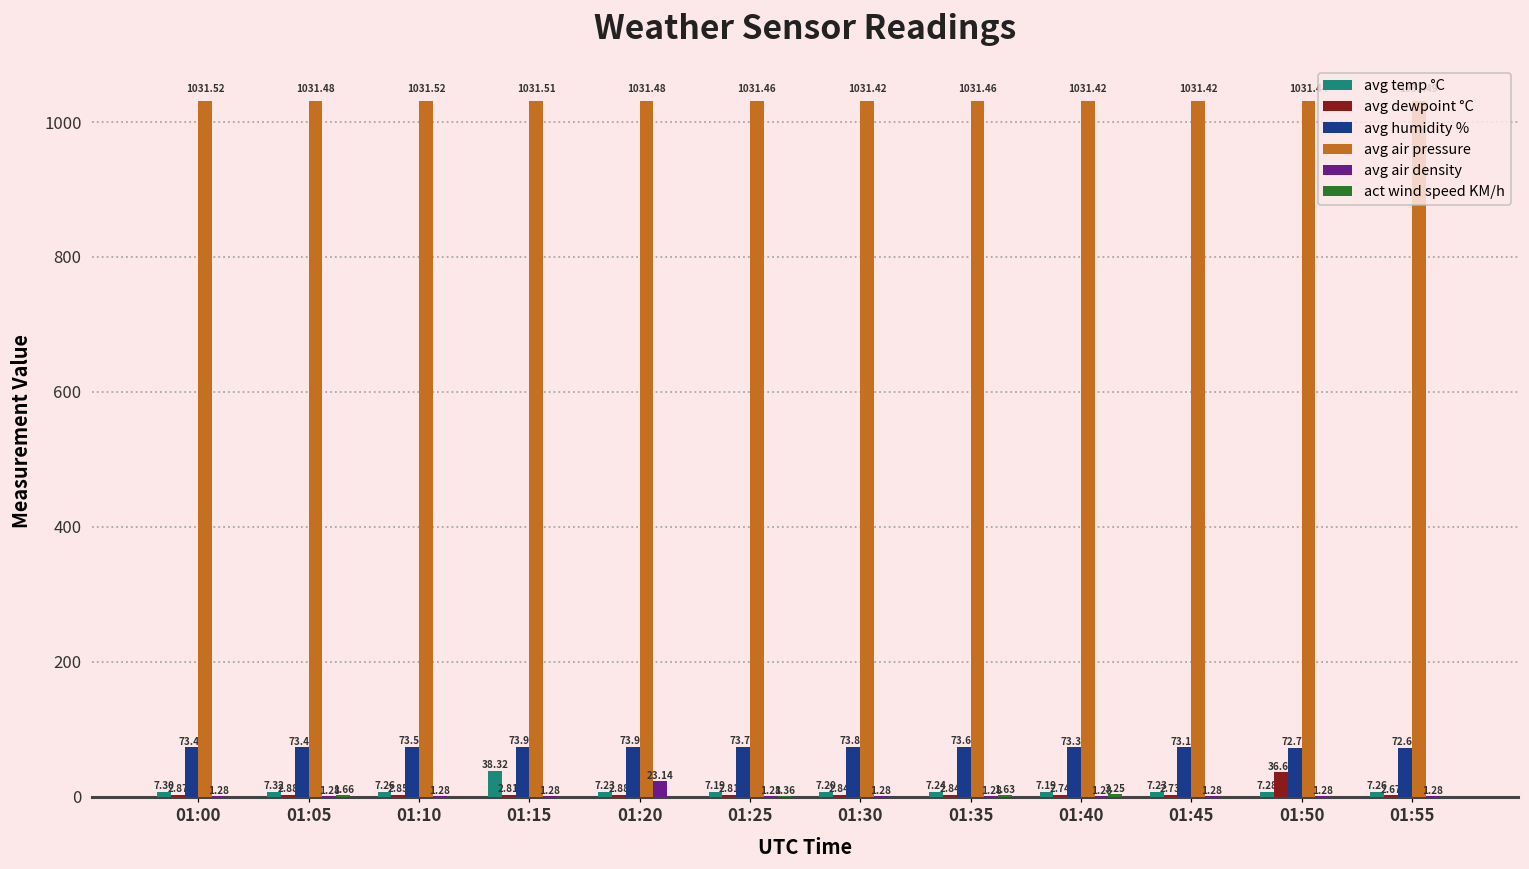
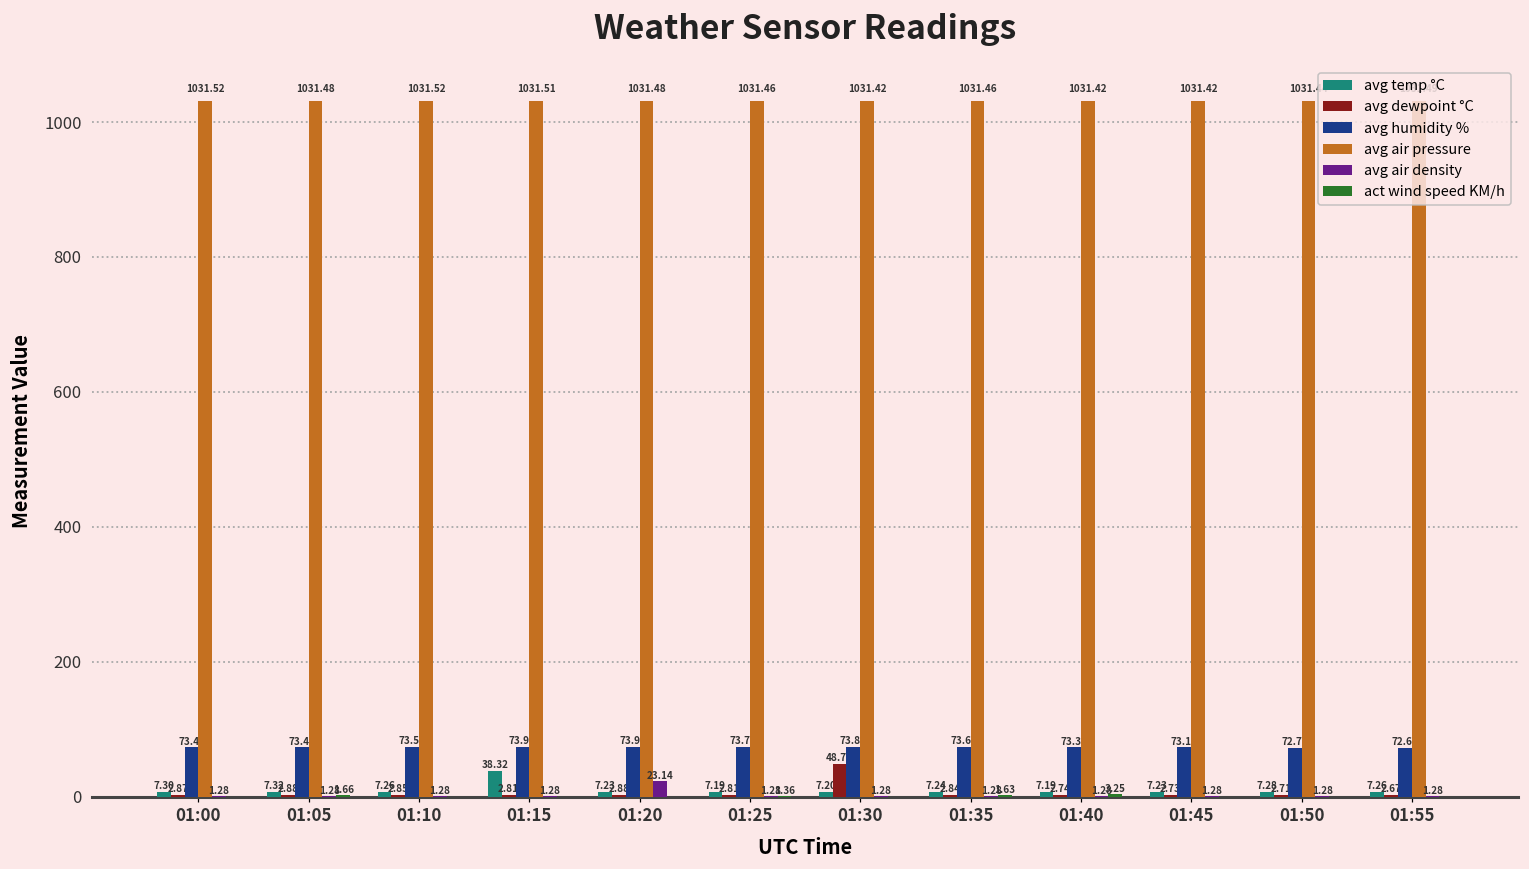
  {
    "avg temp °C": {
      "01:15": 38.32,
      "01:30": 7.20
    },
    "avg dewpoint °C": {
      "01:15": 2.81,
-     "01:30": 2.84,
-     "01:50": 36.69
+     "01:30": 48.77,
+     "01:50": 2.71
    },
    "avg humidity %": {
      "01:00": 73.47,
      "01:05": 73.45,
      "01:10": 73.59,
      "01:15": 73.94,
      "01:20": 73.90,
      "01:25": 73.76,
      "01:30": 73.84,
      "01:35": 73.63,
      "01:40": 73.37,
      "01:45": 73.12,
      "01:50": 72.74,
      "01:55": 72.68
    },
    "avg air pressure": {
      "01:00": 1031.52,
      "01:05": 1031.48,
      "01:10": 1031.52,
      "01:15": 1031.51,
      "01:20": 1031.48,
      "01:25": 1031.46,
      "01:30": 1031.42,
      "01:35": 1031.46,
      "01:40": 1031.42,
      "01:45": 1031.42
    },
    "avg air density": {
      "01:00": 1.28,
      "01:10": 1.28,
      "01:15": 1.28,
      "01:20": 23.14,
      "01:30": 1.28,
      "01:45": 1.28,
      "01:50": 1.28,
      "01:55": 1.28
    },
    "act wind speed KM/h": {
      "01:00": 0,
      "01:10": 0,
      "01:15": 0,
      "01:20": 0,
      "01:30": 0,
      "01:45": 0,
      "01:50": 0,
      "01:55": 0
    }
  }
